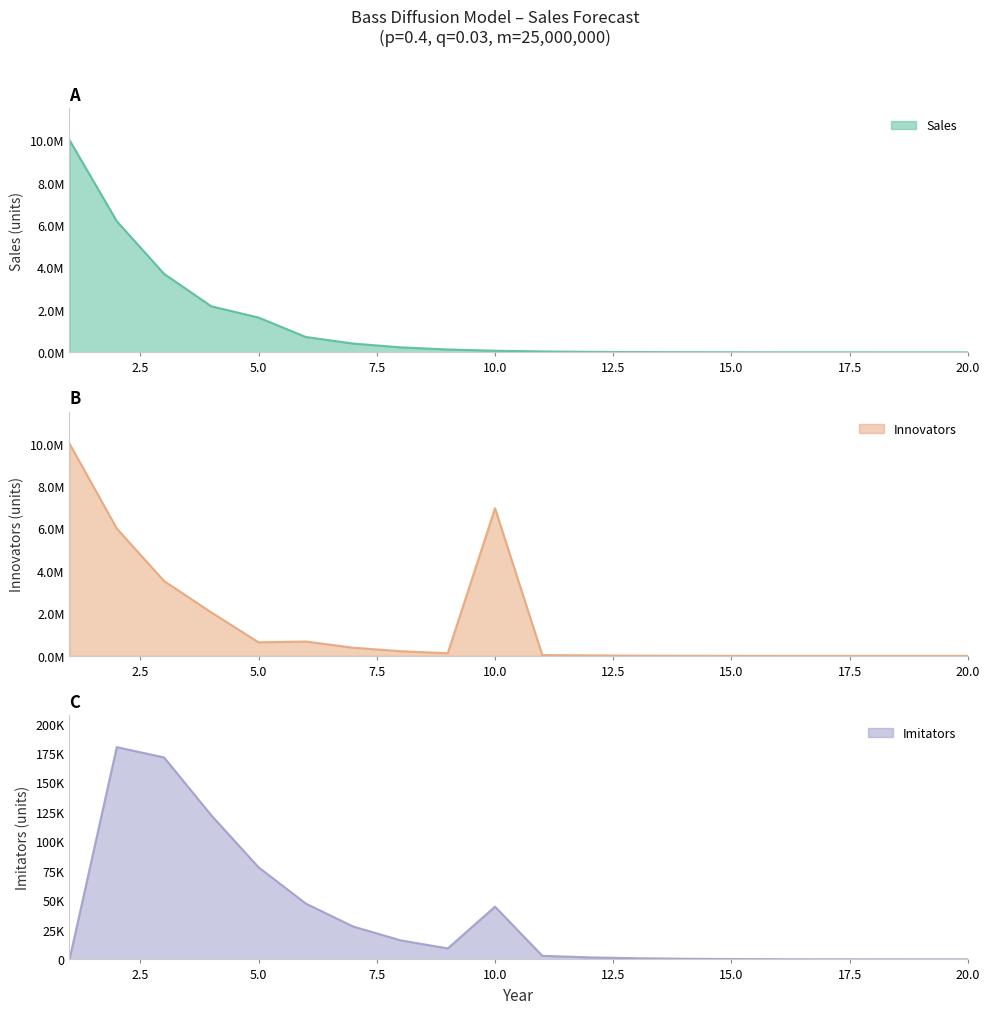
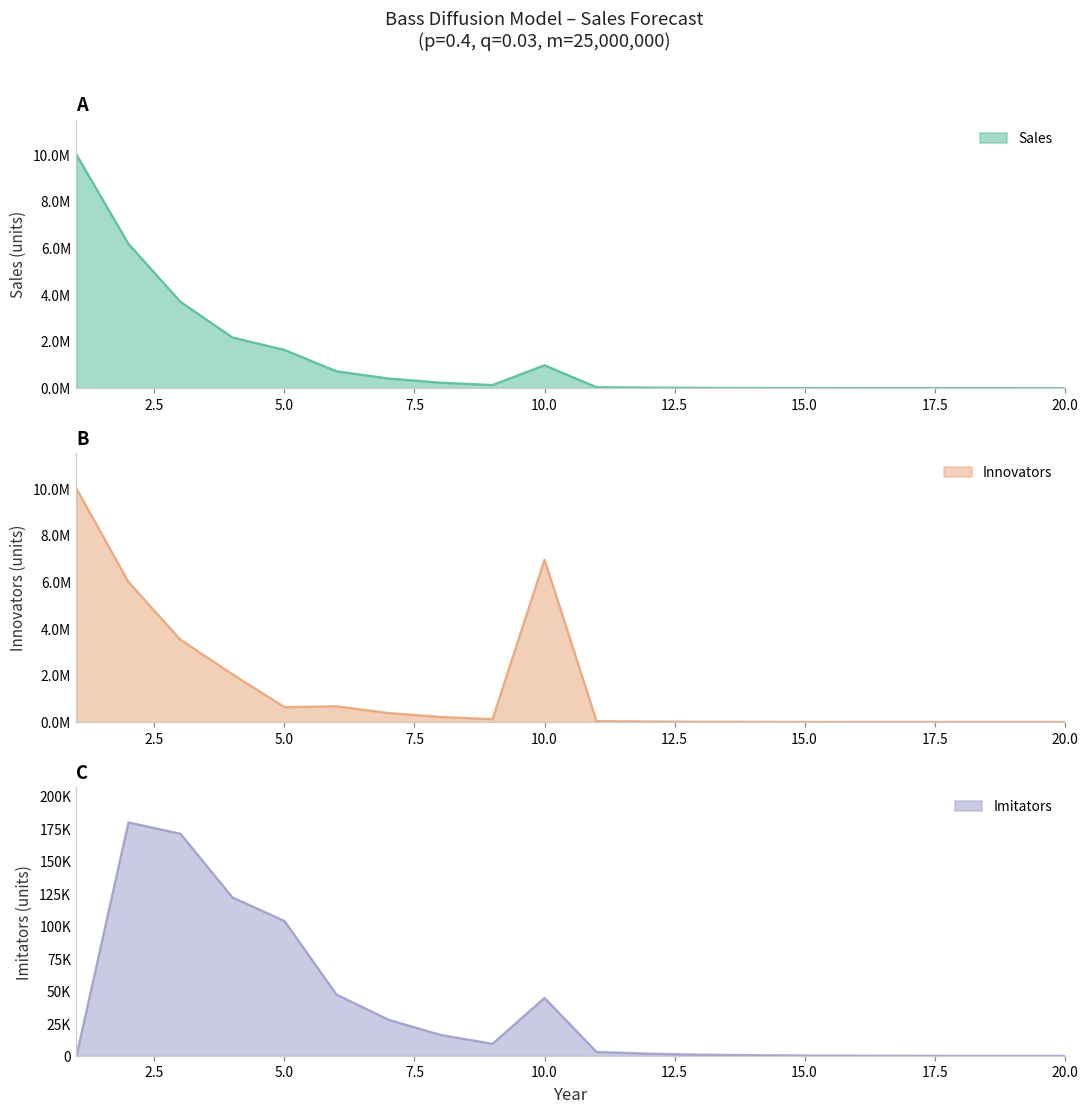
  {
    "A": {
      "5.0": 1600000,
-     "10.0": 100000,
+     "10.0": 1000000,
      "15.0": 0,
      "20.0": 0
    },
    "B": {
      "5.0": 600000,
      "10.0": 7000000,
      "15.0": 0,
      "20.0": 0
    },
    "C": {
-     "5.0": 78000,
+     "5.0": 104000,
      "10.0": 45000,
      "15.0": 0,
      "20.0": 0
    }
  }
